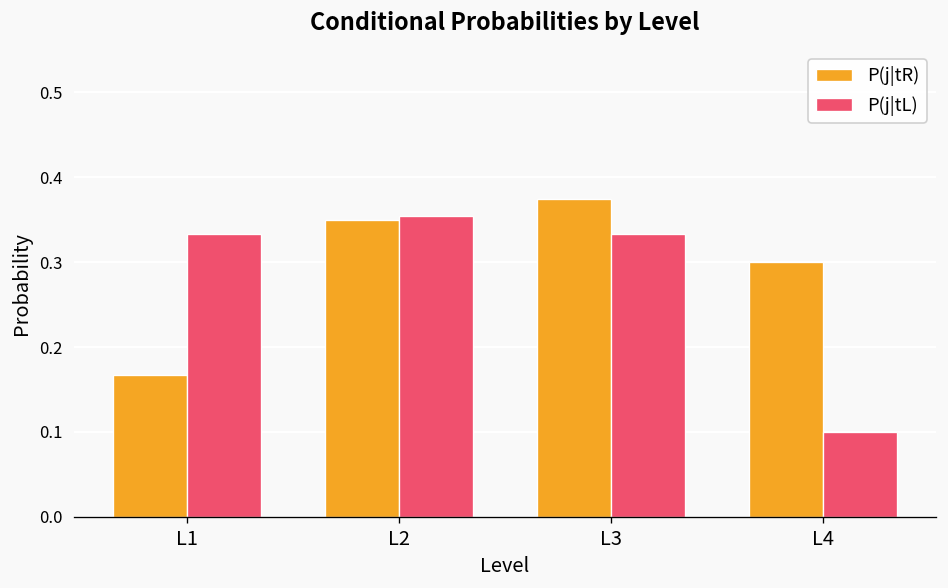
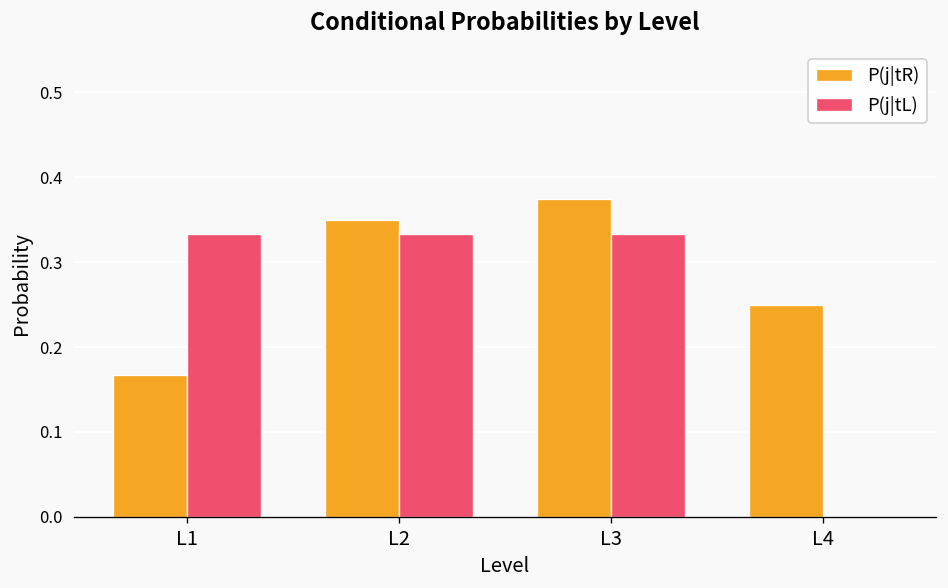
  {
    "P(j|tR)": {
      "L1": 0.17,
      "L2": 0.35,
      "L3": 0.38,
-     "L4": 0.30
+     "L4": 0.25
    },
    "P(j|tL)": {
      "L1": 0.33,
-     "L2": 0.35,
+     "L2": 0.33,
      "L3": 0.33,
-     "L4": 0.1
+     "L4": 0.0
    }
  }
